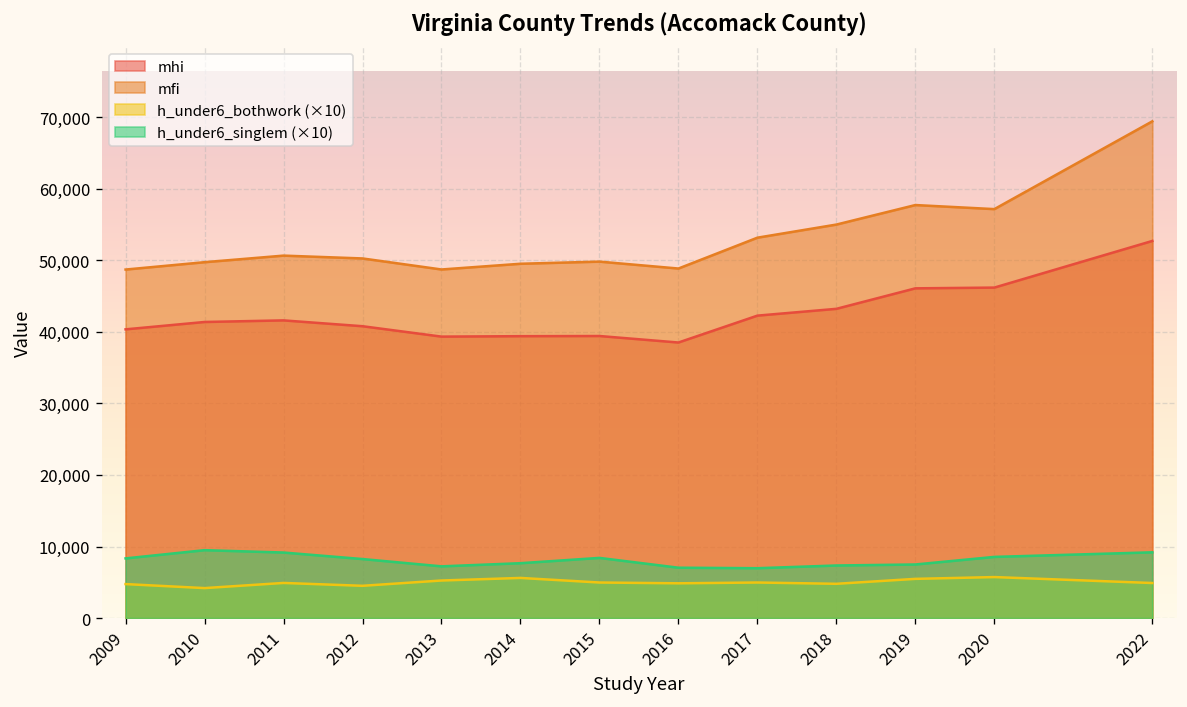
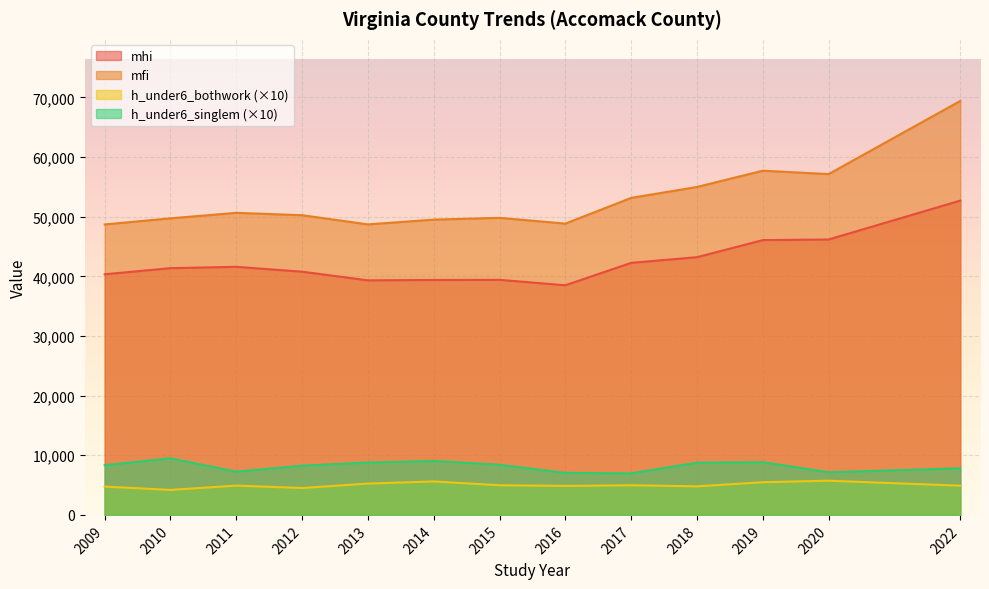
  {
    "h_under6_bothwork (×10)": {
      "2009": "5,000",
      "2010": "4,000",
      "2011": "5,000",
      "2012": "5,000",
      "2013": "5,000",
      "2014": "6,000",
      "2015": "5,000",
      "2016": "5,000",
      "2017": "5,000",
      "2018": "5,000",
      "2019": "5,000",
      "2020": "6,000",
      "2022": "5,000"
    },
    "h_under6_singlem (×10)": {
      "2009": "8,000",
      "2010": "9,000",
-     "2011": "9,000",
+     "2011": "7,000",
      "2012": "8,000",
-     "2013": "7,000",
-     "2014": "8,000",
+     "2013": "9,000",
+     "2014": "9,000",
      "2015": "8,000",
      "2016": "7,000",
      "2017": "7,000",
-     "2018": "7,000",
-     "2019": "7,000",
-     "2020": "9,000",
-     "2022": "9,000"
+     "2018": "9,000",
+     "2019": "9,000",
+     "2020": "7,000",
+     "2022": "8,000"
    }
  }
